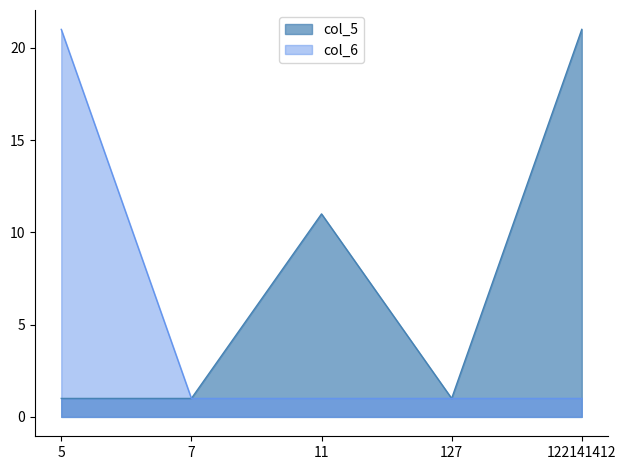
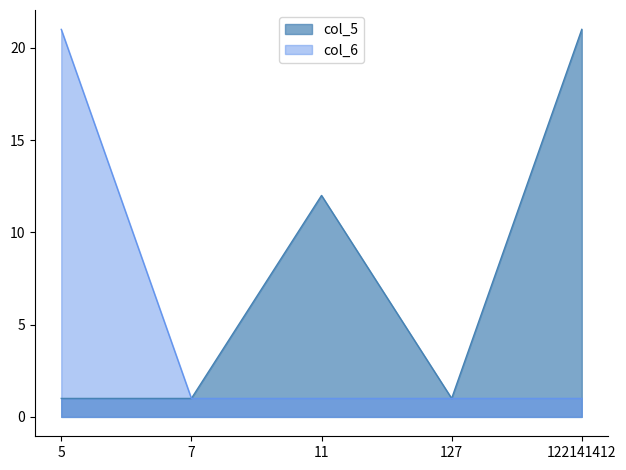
  {
    "col_5": {
      "5": 1,
-     "11": 11,
+     "11": 12,
      "122141412": 21
    },
    "col_6": {
      "5": 21,
      "11": 1,
      "122141412": 1
    }
  }
